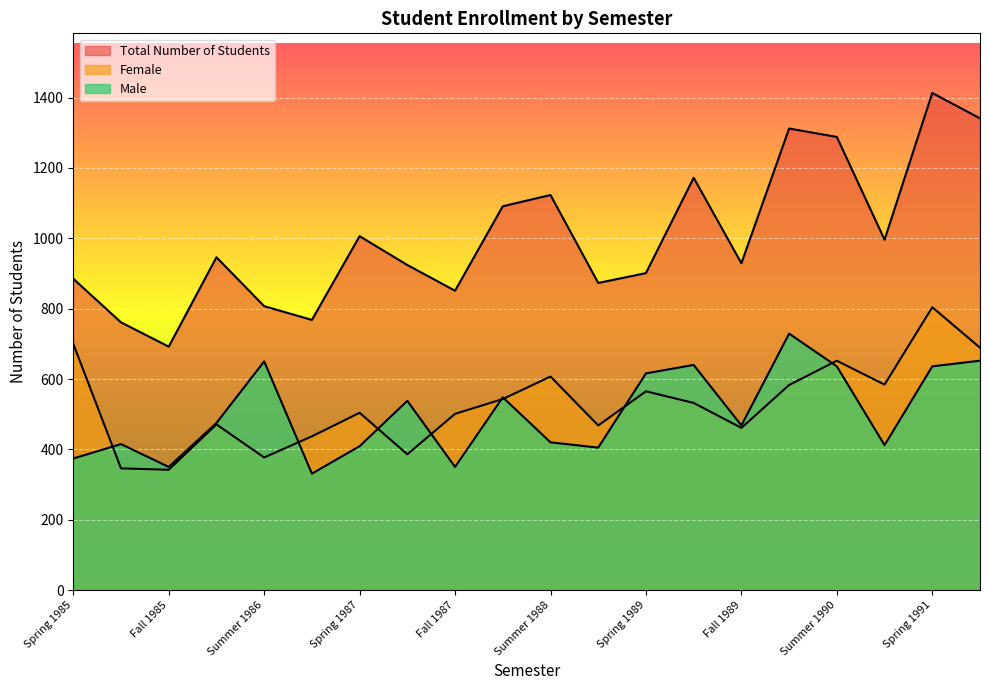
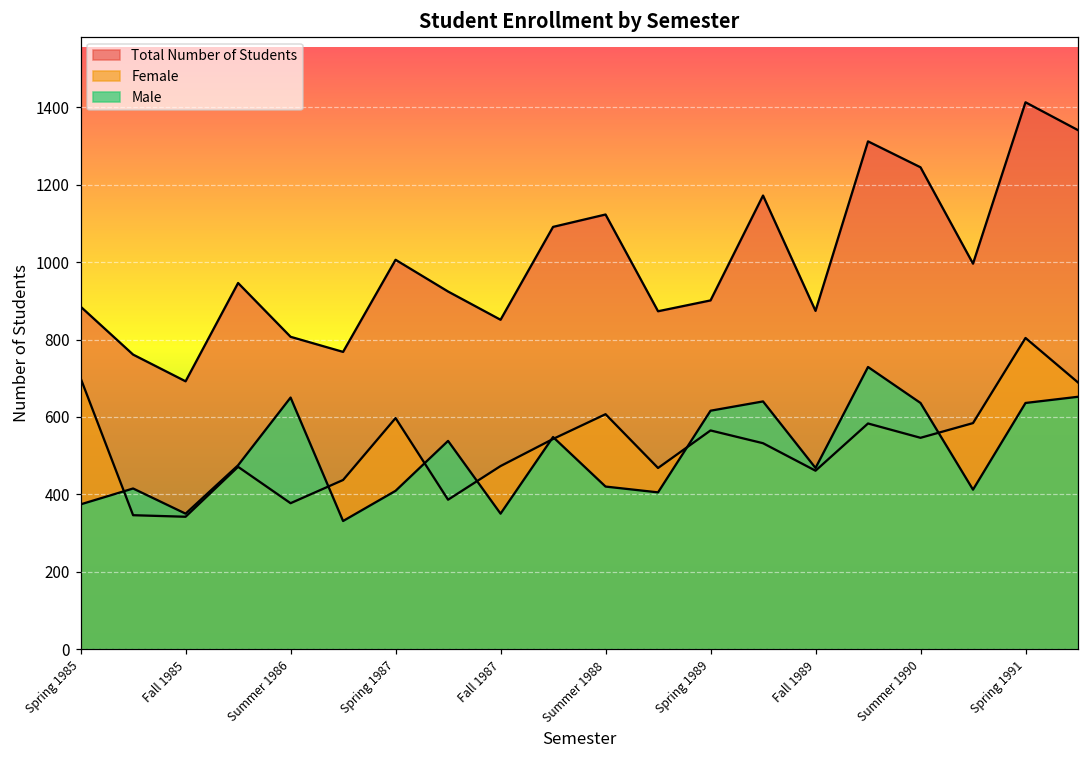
  {
    "Total Number of Students": {
      "Spring 1985": 890,
      "Fall 1985": 690,
      "Summer 1986": 810,
      "Spring 1987": 1010,
      "Fall 1987": 850,
      "Summer 1988": 1120,
      "Spring 1989": 900,
-     "Fall 1989": 930,
-     "Summer 1990": 1290,
+     "Fall 1989": 870,
+     "Summer 1990": 1250,
      "Spring 1991": 1410
    },
    "Female": {
      "Spring 1985": 700,
      "Fall 1985": 340,
      "Summer 1986": 380,
-     "Spring 1987": 500,
-     "Fall 1987": 500,
+     "Spring 1987": 600,
+     "Fall 1987": 470,
      "Summer 1988": 610,
      "Spring 1989": 570,
-     "Summer 1990": 650,
+     "Summer 1990": 550,
      "Spring 1991": 800
    },
    "Male": {
      "Spring 1985": 370,
      "Fall 1985": 350,
      "Summer 1986": 650,
      "Spring 1987": 410,
      "Fall 1987": 350,
      "Summer 1988": 420,
      "Spring 1989": 620,
      "Summer 1990": 640,
      "Spring 1991": 640
    }
  }
